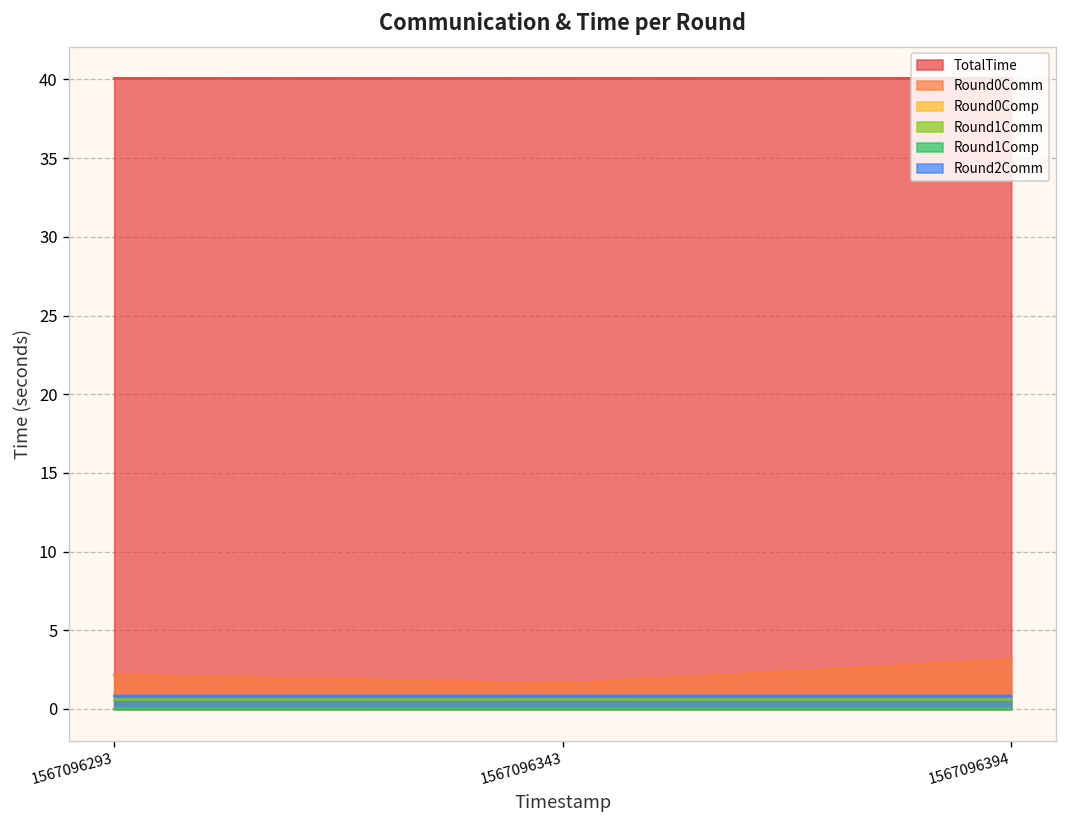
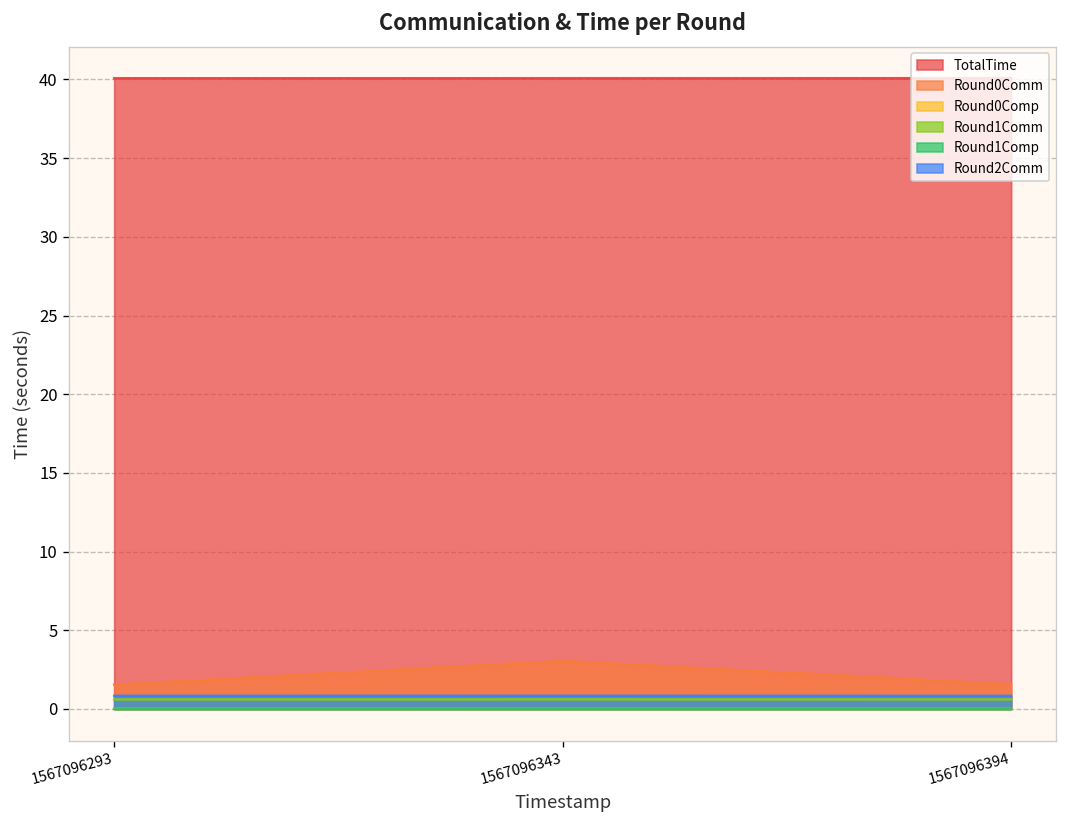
  {
    "TotalTime": {
      "1567096293": 40.1,
      "1567096343": 40.1
    },
    "Round0Comm": {
-     "1567096293": 2.2,
-     "1567096343": 1.6,
-     "1567096394": 3.2
+     "1567096293": 1.5,
+     "1567096343": 3.1,
+     "1567096394": 1.6
    },
    "Round1Comp": {
      "1567096293": 0.0,
      "1567096343": 0.0,
      "1567096394": 0.0
    },
    "Round1Comm": {
      "1567096293": 0.6,
      "1567096343": 0.6,
      "1567096394": 0.6
    },
    "Round2Comm": {
      "1567096293": 0.8,
      "1567096343": 0.8,
      "1567096394": 0.8
    }
  }
